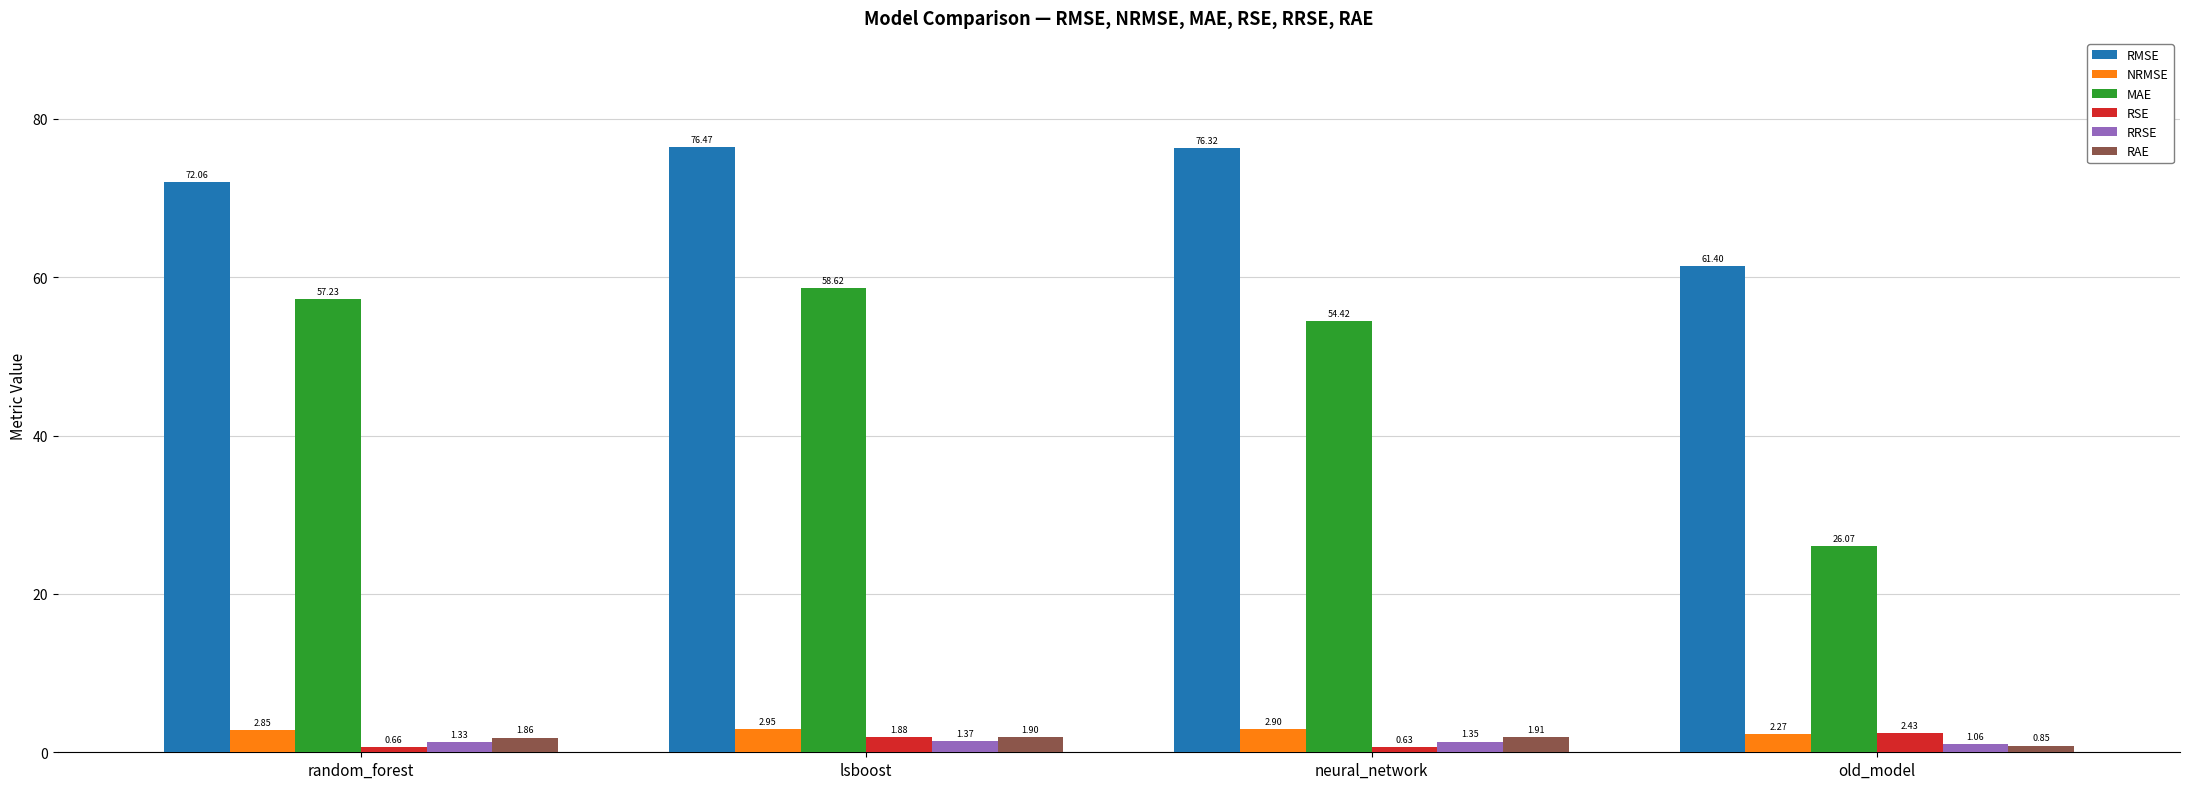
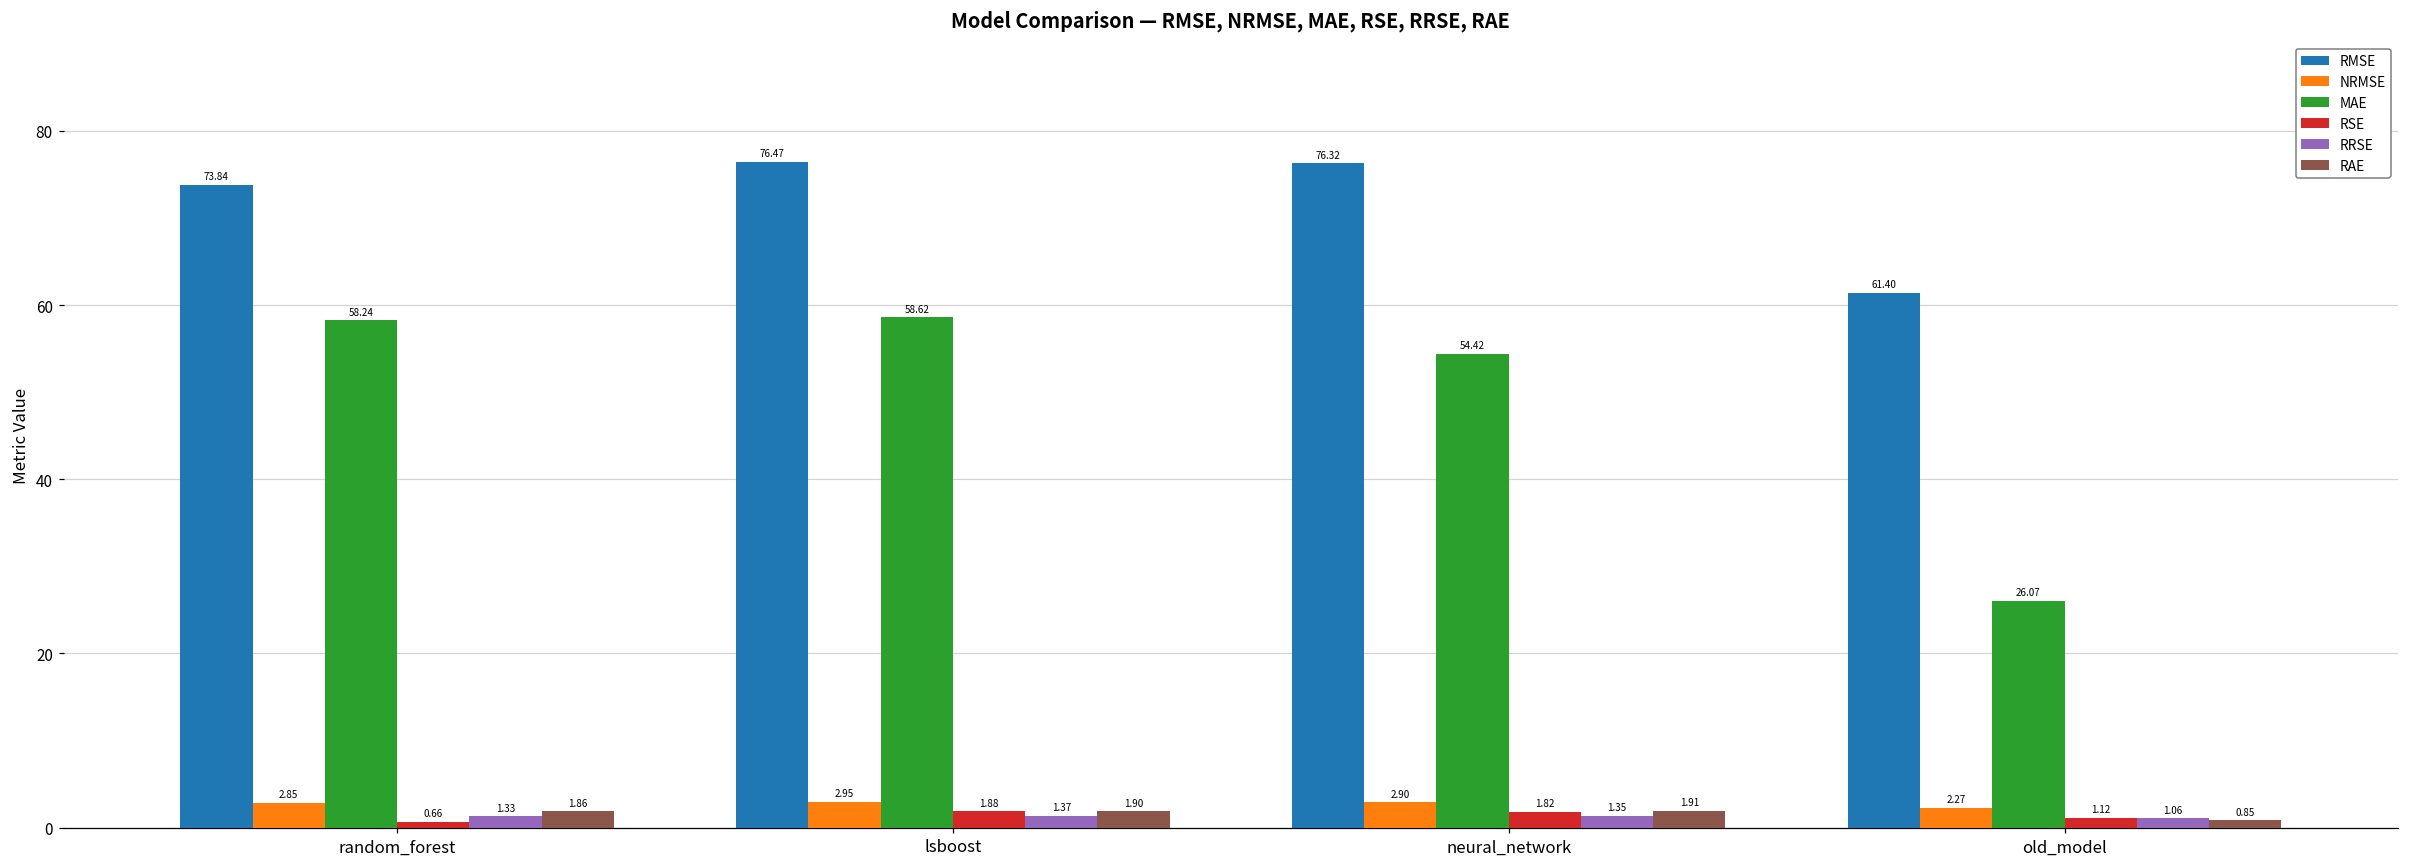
  {
    "RMSE": {
-     "random_forest": 72.06,
+     "random_forest": 73.84,
      "lsboost": 76.47,
      "neural_network": 76.32,
      "old_model": 61.40
    },
    "NRMSE": {
      "random_forest": 2.85,
      "lsboost": 2.95,
      "neural_network": 2.90,
      "old_model": 2.27
    },
    "MAE": {
-     "random_forest": 57.23,
+     "random_forest": 58.24,
      "lsboost": 58.62,
      "neural_network": 54.42,
      "old_model": 26.07
    },
    "RSE": {
      "random_forest": 0.66,
      "lsboost": 1.88,
-     "neural_network": 0.63,
-     "old_model": 2.43
+     "neural_network": 1.82,
+     "old_model": 1.12
    },
    "RRSE": {
      "random_forest": 1.33,
      "lsboost": 1.37,
      "neural_network": 1.35,
      "old_model": 1.06
    },
    "RAE": {
      "random_forest": 1.86,
      "lsboost": 1.90,
      "neural_network": 1.91,
      "old_model": 0.85
    }
  }
